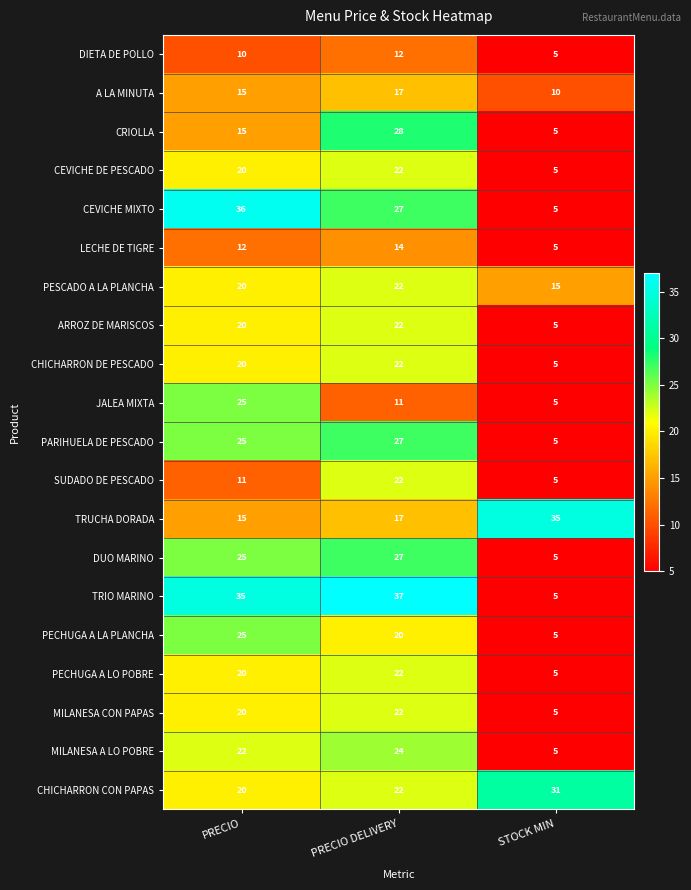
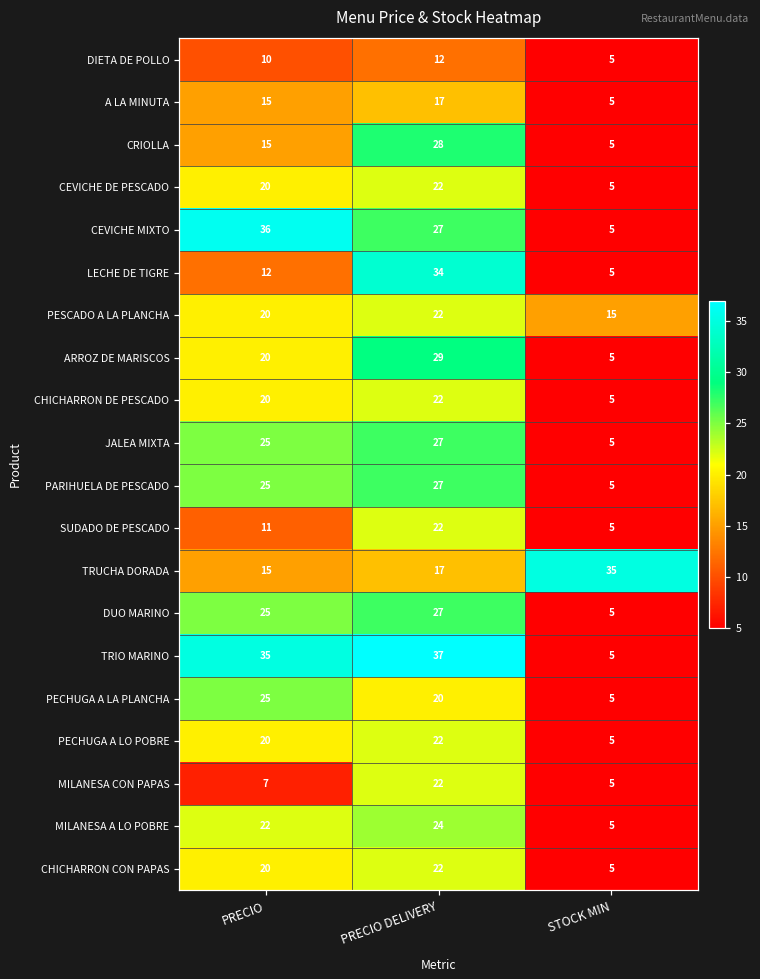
  {
    "DIETA DE POLLO": {
      "PRECIO": 10,
      "PRECIO DELIVERY": 12,
      "STOCK MIN": 5
    },
    "A LA MINUTA": {
      "PRECIO": 15,
      "PRECIO DELIVERY": 17,
-     "STOCK MIN": 10
+     "STOCK MIN": 5
    },
    "CRIOLLA": {
      "PRECIO": 15,
      "PRECIO DELIVERY": 28,
      "STOCK MIN": 5
    },
    "CEVICHE DE PESCADO": {
      "PRECIO": 20,
      "PRECIO DELIVERY": 22,
      "STOCK MIN": 5
    },
    "CEVICHE MIXTO": {
      "PRECIO": 36,
      "PRECIO DELIVERY": 27,
      "STOCK MIN": 5
    },
    "LECHE DE TIGRE": {
      "PRECIO": 12,
-     "PRECIO DELIVERY": 14,
+     "PRECIO DELIVERY": 34,
      "STOCK MIN": 5
    },
    "PESCADO A LA PLANCHA": {
      "PRECIO": 20,
      "PRECIO DELIVERY": 22,
      "STOCK MIN": 15
    },
    "ARROZ DE MARISCOS": {
      "PRECIO": 20,
-     "PRECIO DELIVERY": 22,
+     "PRECIO DELIVERY": 29,
      "STOCK MIN": 5
    },
    "CHICHARRON DE PESCADO": {
      "PRECIO": 20,
      "PRECIO DELIVERY": 22,
      "STOCK MIN": 5
    },
    "JALEA MIXTA": {
      "PRECIO": 25,
-     "PRECIO DELIVERY": 11,
+     "PRECIO DELIVERY": 27,
      "STOCK MIN": 5
    },
    "PARIHUELA DE PESCADO": {
      "PRECIO": 25,
      "PRECIO DELIVERY": 27,
      "STOCK MIN": 5
    },
    "SUDADO DE PESCADO": {
      "PRECIO": 11,
      "PRECIO DELIVERY": 22,
      "STOCK MIN": 5
    },
    "TRUCHA DORADA": {
      "PRECIO": 15,
      "PRECIO DELIVERY": 17,
      "STOCK MIN": 35
    },
    "DUO MARINO": {
      "PRECIO": 25,
      "PRECIO DELIVERY": 27,
      "STOCK MIN": 5
    },
    "TRIO MARINO": {
      "PRECIO": 35,
      "PRECIO DELIVERY": 37,
      "STOCK MIN": 5
    },
    "PECHUGA A LA PLANCHA": {
      "PRECIO": 25,
      "PRECIO DELIVERY": 20,
      "STOCK MIN": 5
    },
    "PECHUGA A LO POBRE": {
      "PRECIO": 20,
      "PRECIO DELIVERY": 22,
      "STOCK MIN": 5
    },
    "MILANESA CON PAPAS": {
-     "PRECIO": 20,
+     "PRECIO": 7,
      "PRECIO DELIVERY": 22,
      "STOCK MIN": 5
    },
    "MILANESA A LO POBRE": {
      "PRECIO": 22,
      "PRECIO DELIVERY": 24,
      "STOCK MIN": 5
    },
    "CHICHARRON CON PAPAS": {
      "PRECIO": 20,
      "PRECIO DELIVERY": 22,
-     "STOCK MIN": 31
+     "STOCK MIN": 5
    }
  }
